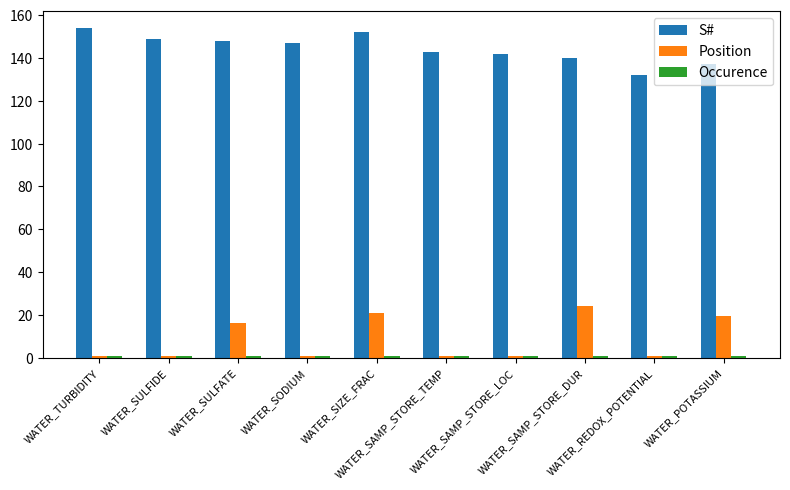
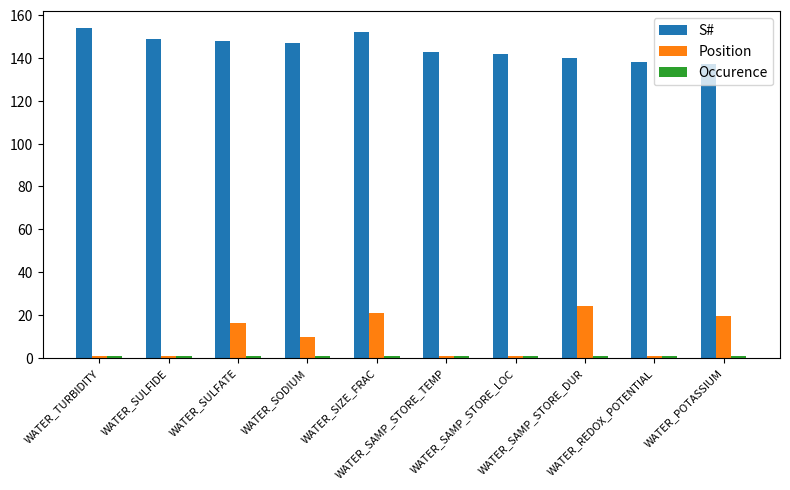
  {
    "S#": {
      "WATER_TURBIDITY": 154,
      "WATER_SULFIDE": 149,
      "WATER_SULFATE": 148,
      "WATER_SODIUM": 147,
      "WATER_SIZE_FRAC": 152,
      "WATER_SAMP_STORE_TEMP": 143,
      "WATER_SAMP_STORE_LOC": 142,
      "WATER_SAMP_STORE_DUR": 140,
-     "WATER_REDOX_POTENTIAL": 132
+     "WATER_REDOX_POTENTIAL": 138
    },
    "Position": {
      "WATER_SULFATE": 16,
-     "WATER_SODIUM": 1,
+     "WATER_SODIUM": 10,
      "WATER_SIZE_FRAC": 21,
      "WATER_SAMP_STORE_DUR": 24,
      "WATER_POTASSIUM": 20
    }
  }
